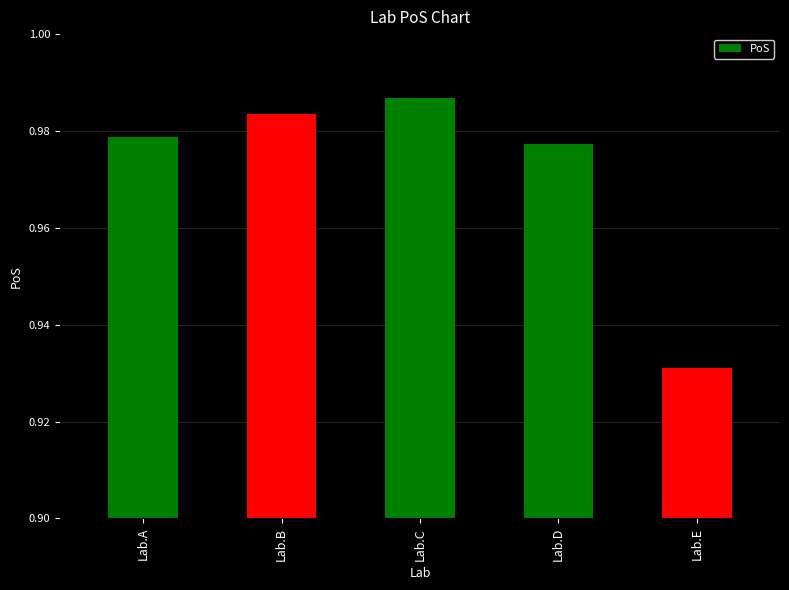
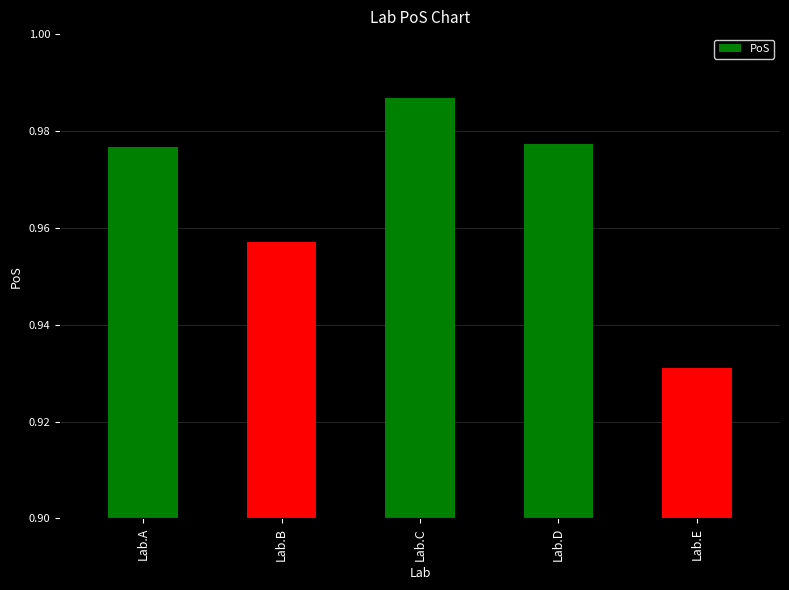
  {
-   "Lab.A": 0.979,
-   "Lab.B": 0.984,
+   "Lab.A": 0.977,
+   "Lab.B": 0.957,
    "Lab.C": 0.987,
    "Lab.D": 0.977,
    "Lab.E": 0.931
  }
